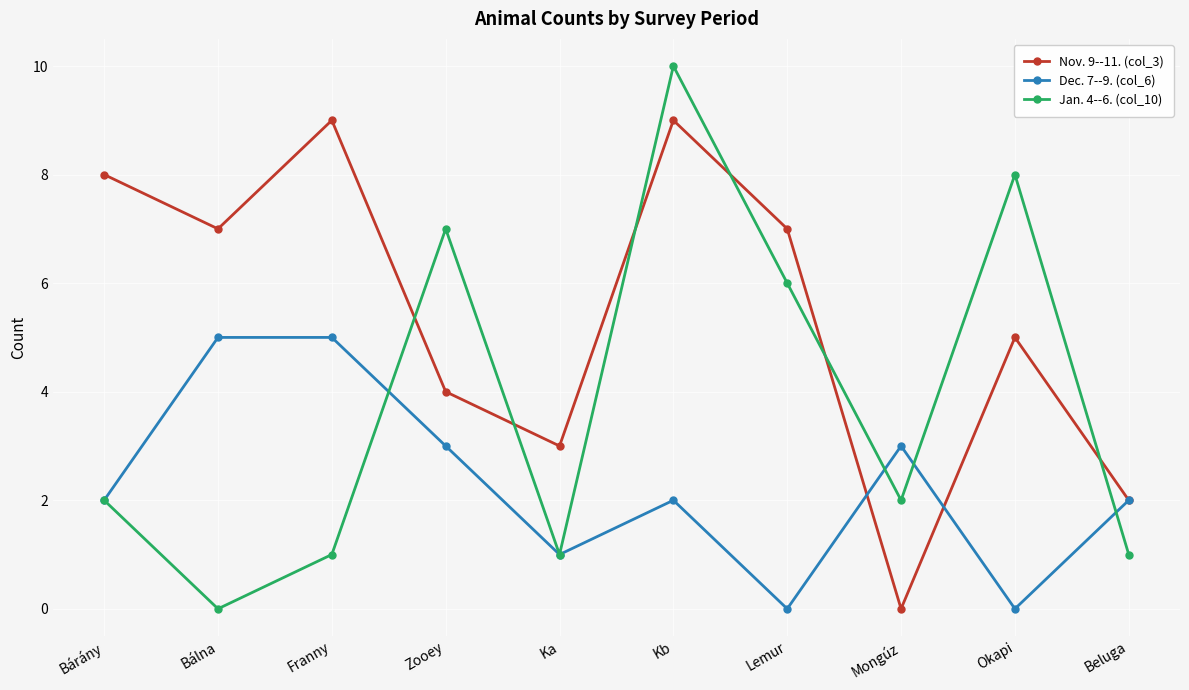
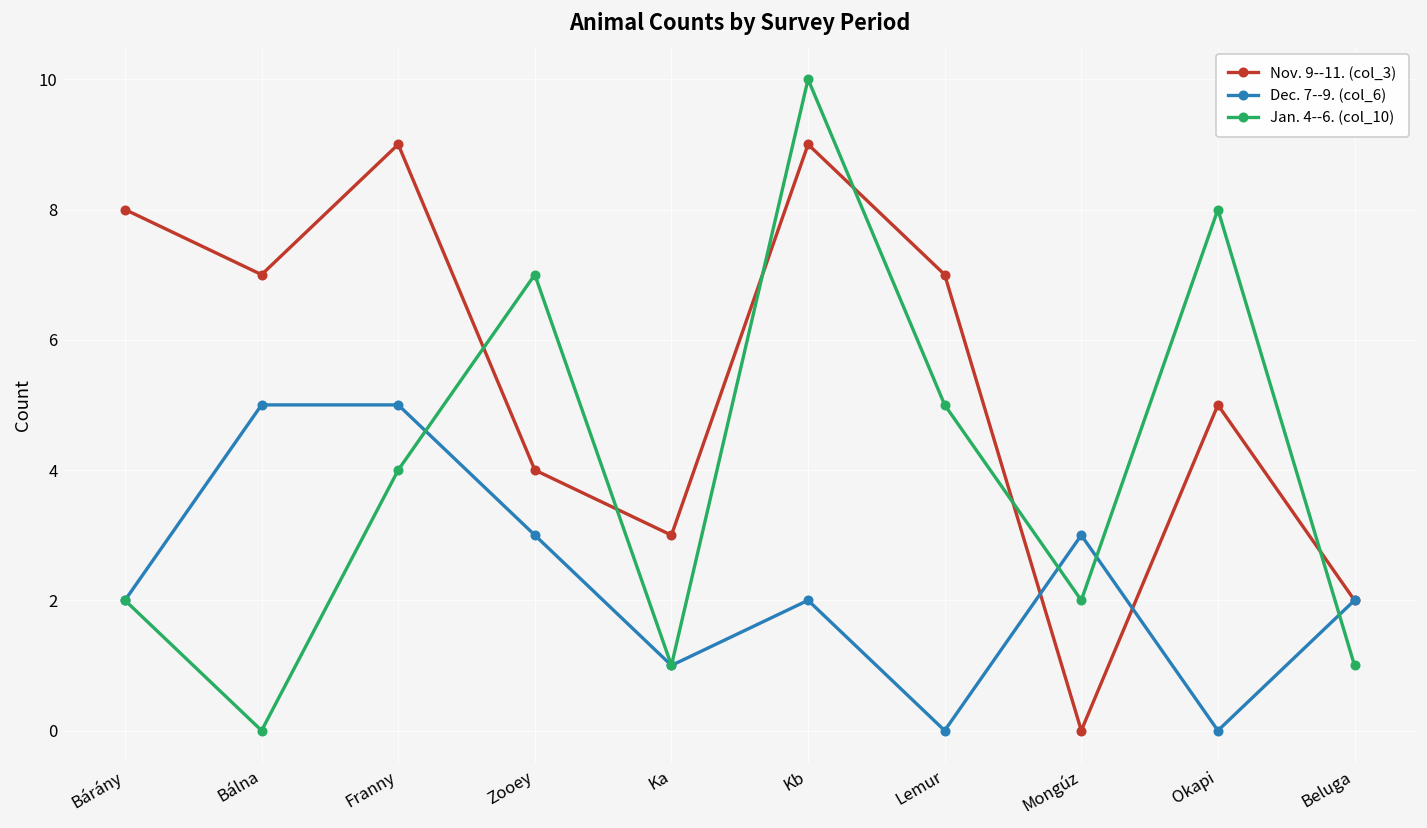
  {
    "Nov. 9--11. (col_3)": {
      "Bárány": 8,
      "Bálna": 7,
      "Franny": 9,
      "Zooey": 4,
      "Ka": 3,
      "Kb": 9,
      "Lemur": 7,
      "Mongúz": 0,
      "Okapi": 5
    },
    "Dec. 7--9. (col_6)": {
      "Bálna": 5,
      "Franny": 5,
      "Zooey": 3,
      "Kb": 2,
      "Lemur": 0,
      "Mongúz": 3,
      "Okapi": 0
    },
    "Jan. 4--6. (col_10)": {
      "Bálna": 0,
-     "Franny": 1,
+     "Franny": 4,
      "Zooey": 7,
      "Kb": 10,
-     "Lemur": 6,
+     "Lemur": 5,
      "Mongúz": 2,
      "Okapi": 8,
      "Beluga": 1
    }
  }
